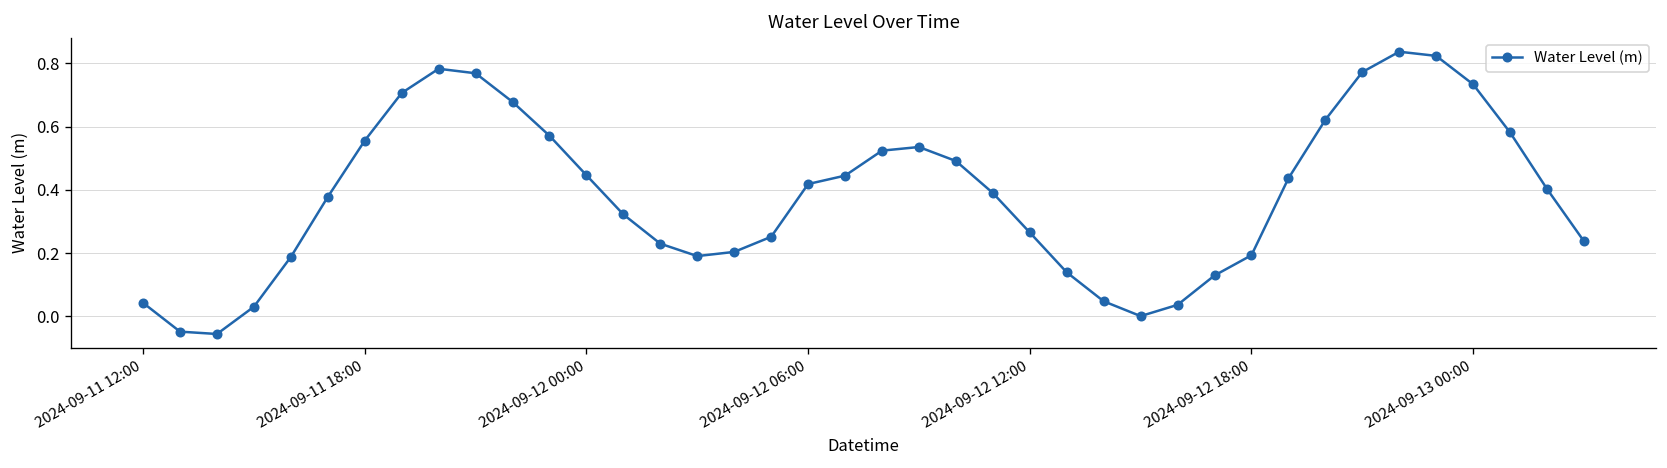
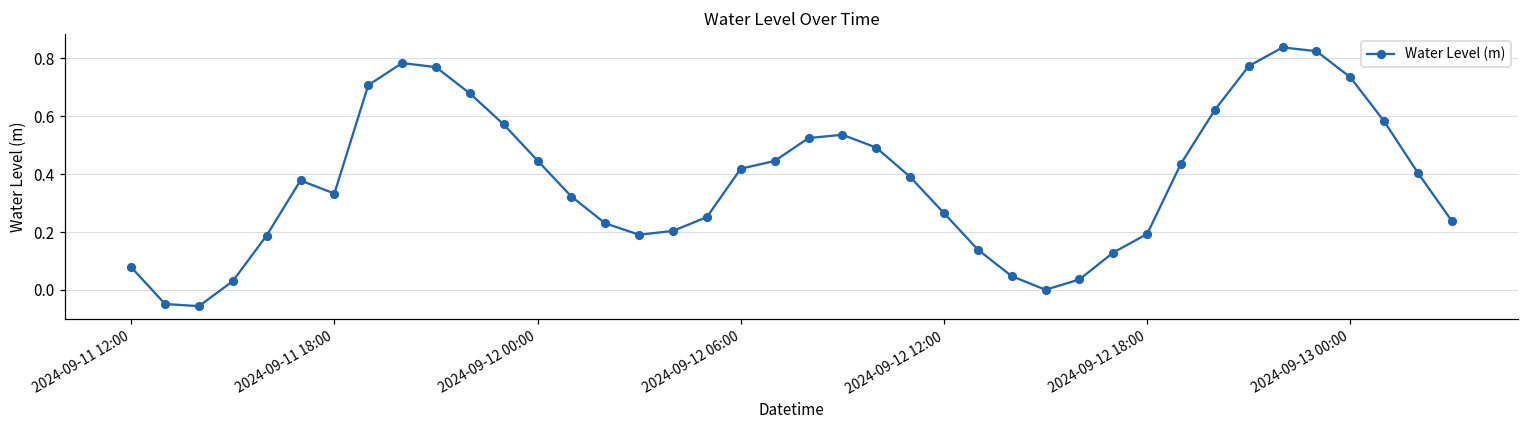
  {
-   "2024-09-11 12:00": 0.04,
-   "2024-09-11 18:00": 0.56,
+   "2024-09-11 12:00": 0.08,
+   "2024-09-11 18:00": 0.33,
    "2024-09-12 00:00": 0.45,
    "2024-09-12 06:00": 0.42,
    "2024-09-12 12:00": 0.27,
    "2024-09-12 18:00": 0.19,
    "2024-09-13 00:00": 0.73
  }
